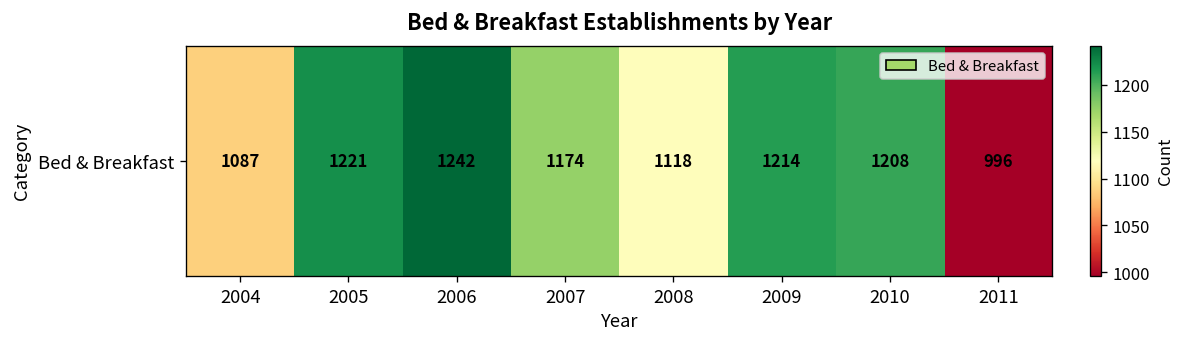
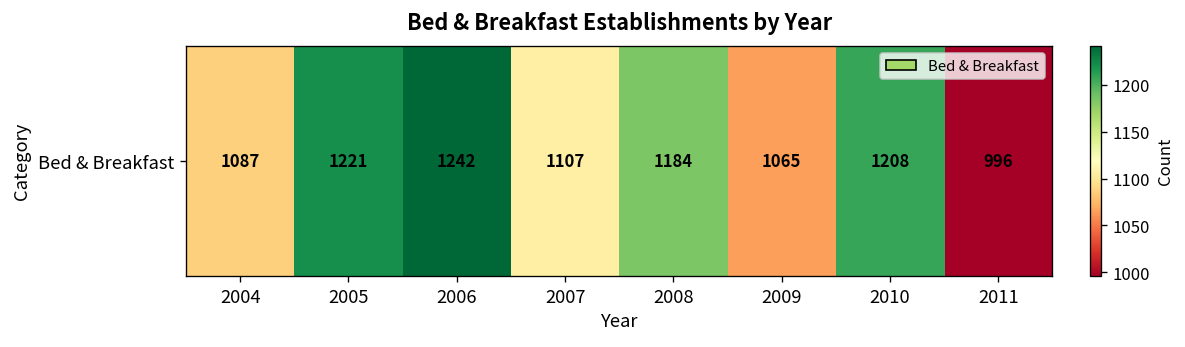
  {
    "Bed & Breakfast": {
      "2004": 1087,
      "2005": 1221,
      "2006": 1242,
-     "2007": 1174,
-     "2008": 1118,
-     "2009": 1214,
+     "2007": 1107,
+     "2008": 1184,
+     "2009": 1065,
      "2010": 1208,
      "2011": 996
    }
  }
